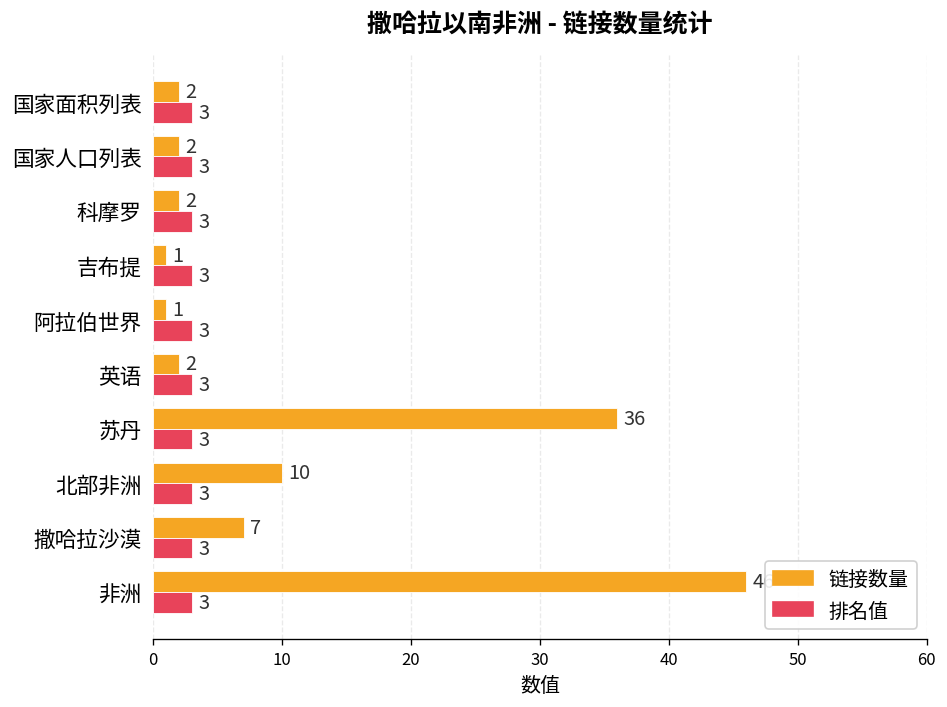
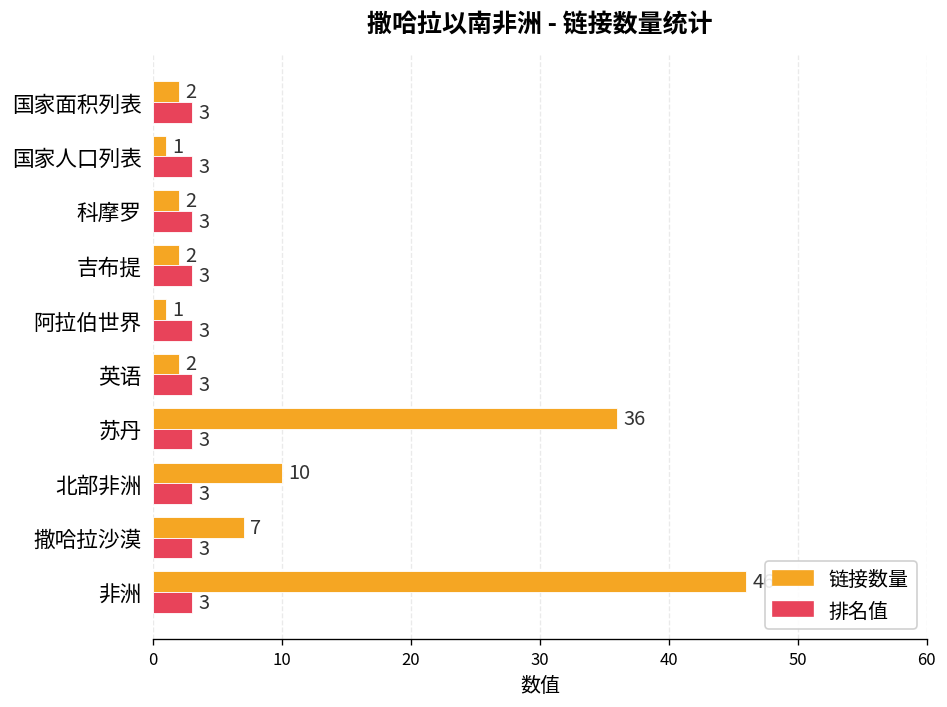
  {
    "链接数量": {
      "国家面积列表": 2,
-     "国家人口列表": 2,
+     "国家人口列表": 1,
      "科摩罗": 2,
-     "吉布提": 1,
+     "吉布提": 2,
      "阿拉伯世界": 1,
      "英语": 2,
      "苏丹": 36,
      "北部非洲": 10,
      "撒哈拉沙漠": 7
    },
    "排名值": {
      "国家面积列表": 3,
      "国家人口列表": 3,
      "科摩罗": 3,
      "吉布提": 3,
      "阿拉伯世界": 3,
      "英语": 3,
      "苏丹": 3,
      "北部非洲": 3,
      "撒哈拉沙漠": 3,
      "非洲": 3
    }
  }
